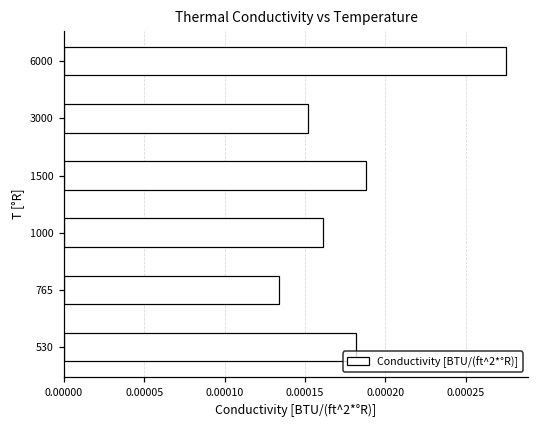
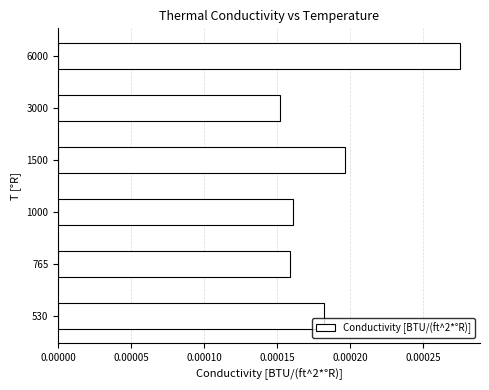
  {
    "6000": 0.000275,
    "3000": 0.000152,
-   "1500": 0.000188,
+   "1500": 0.000196,
    "1000": 0.000161,
-   "765": 0.000134,
+   "765": 0.000159,
    "530": 0.000182
  }
